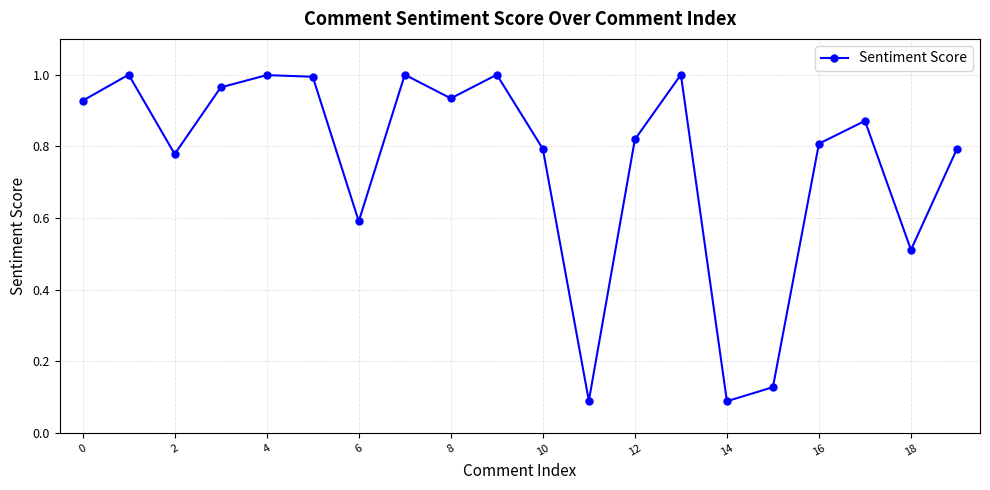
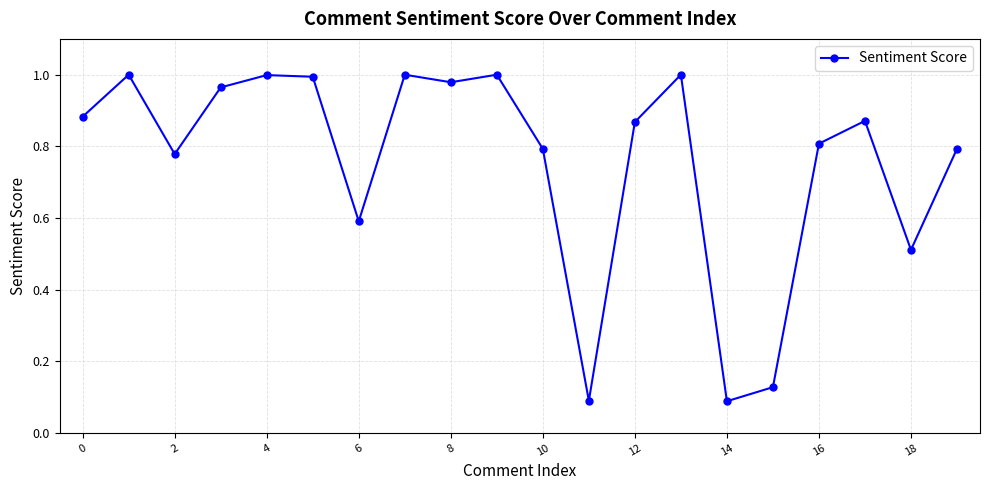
  {
-   "0": 0.93,
+   "0": 0.88,
    "2": 0.78,
    "4": 1.00,
    "6": 0.59,
-   "8": 0.93,
+   "8": 0.98,
    "10": 0.79,
-   "12": 0.82,
+   "12": 0.87,
    "14": 0.09,
    "16": 0.81,
    "18": 0.51
  }
